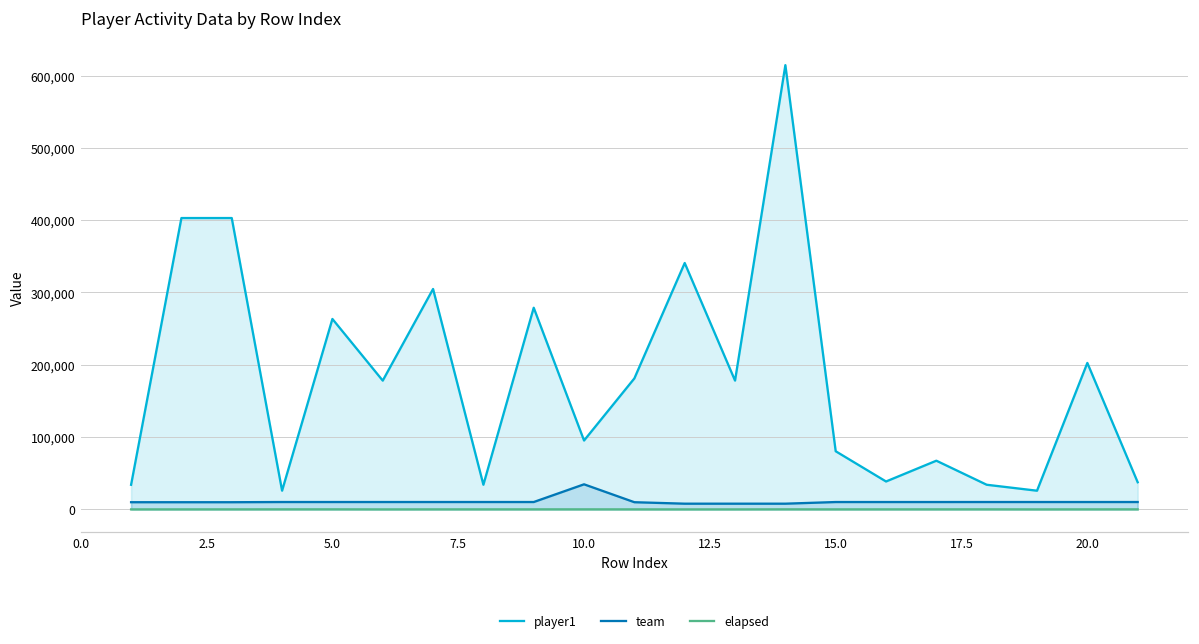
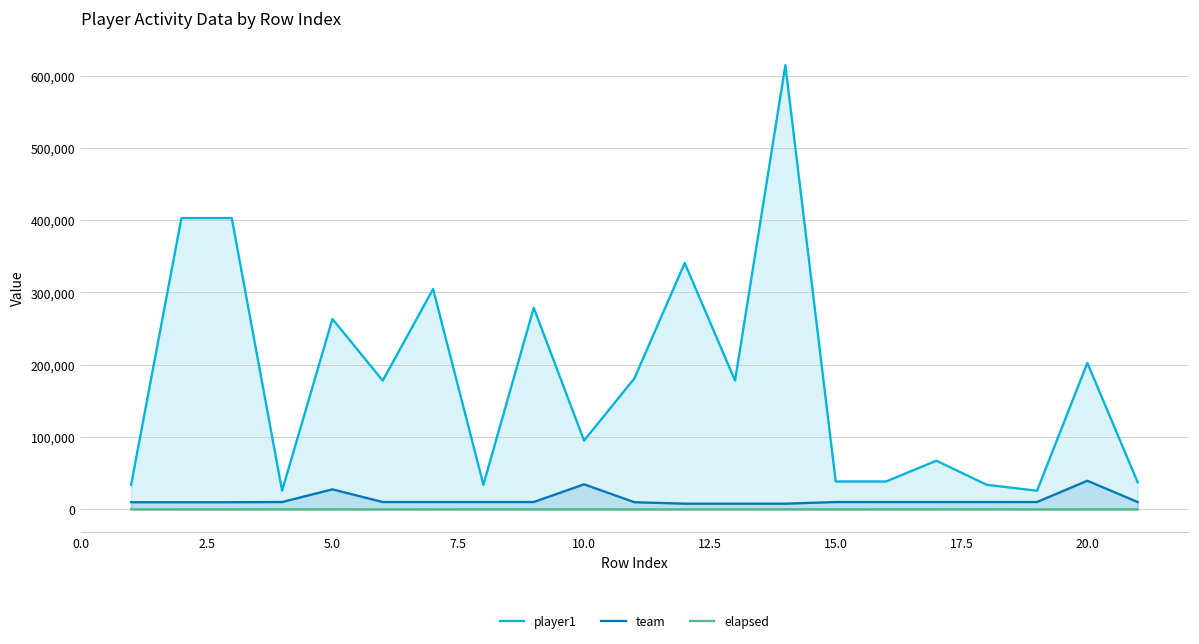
  {
    "player1": {
      "5.0": "260,000",
      "10.0": "100,000",
-     "15.0": "80,000",
+     "15.0": "40,000",
      "20.0": "200,000"
    },
    "team": {
-     "5.0": "10,000",
+     "5.0": "30,000",
      "10.0": "30,000",
      "15.0": "10,000",
-     "20.0": "10,000"
+     "20.0": "40,000"
    },
    "elapsed": {
      "5.0": "0",
      "10.0": "0",
      "15.0": "0",
      "20.0": "0"
    }
  }
